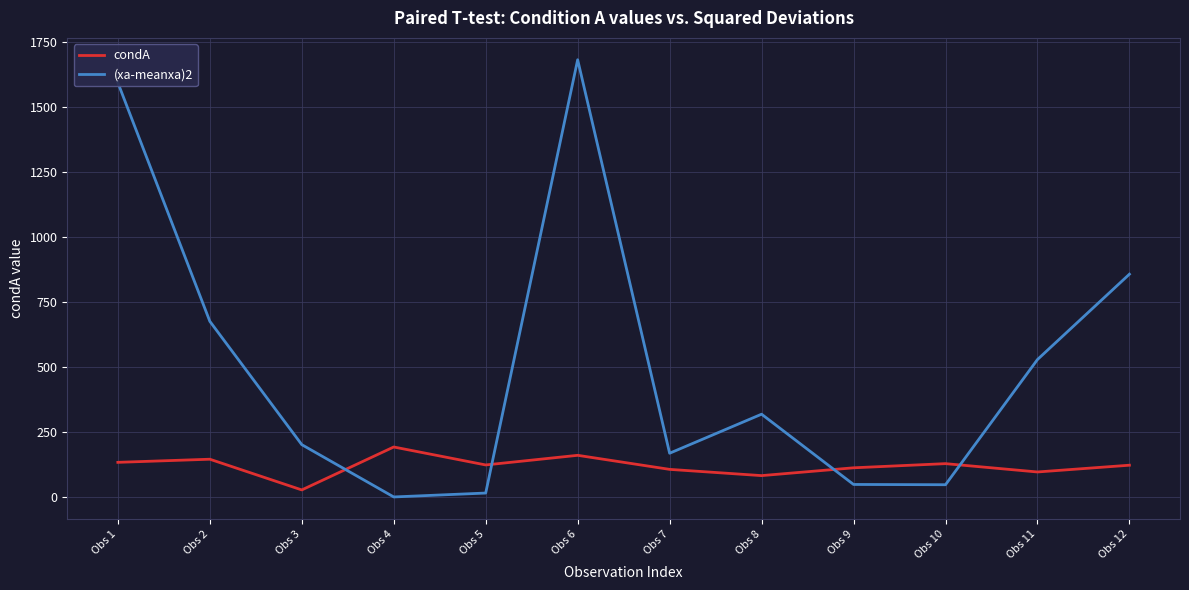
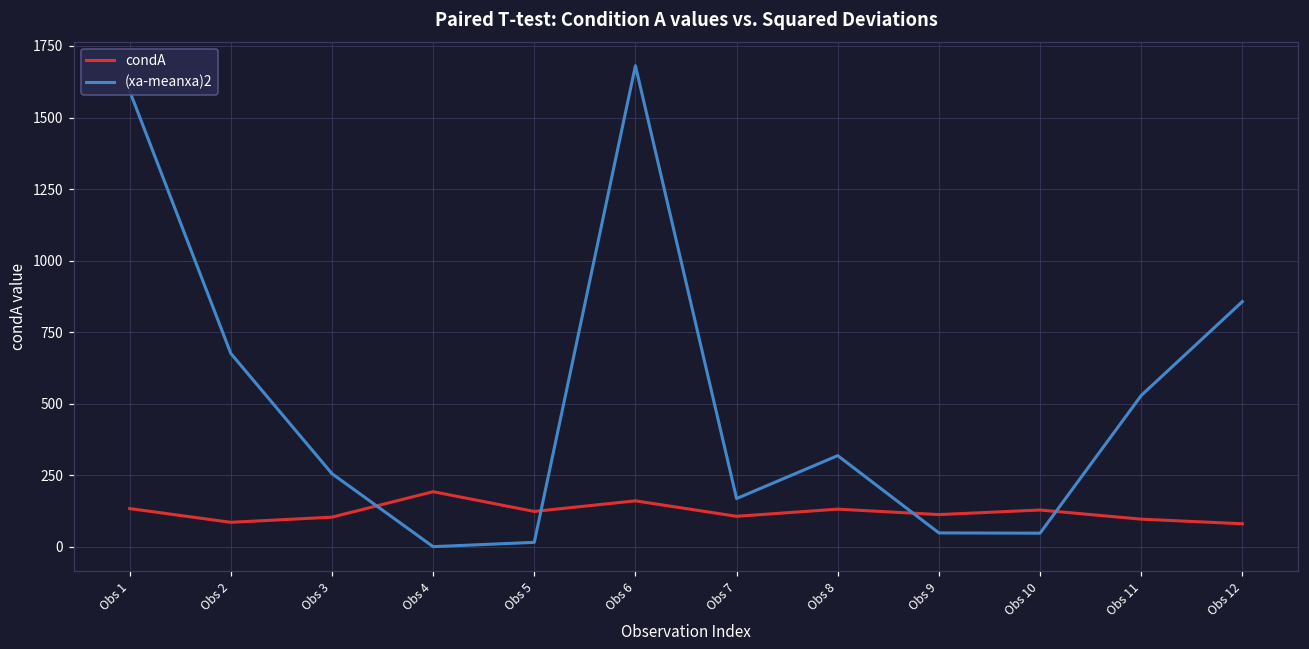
  {
    "condA": {
      "Obs 1": 130,
-     "Obs 2": 150,
-     "Obs 3": 30,
+     "Obs 2": 90,
+     "Obs 3": 100,
      "Obs 4": 190,
      "Obs 5": 120,
      "Obs 6": 160,
      "Obs 7": 110,
-     "Obs 8": 80,
+     "Obs 8": 130,
      "Obs 9": 110,
      "Obs 10": 130,
      "Obs 11": 100,
-     "Obs 12": 120
+     "Obs 12": 80
    },
    "(xa-meanxa)2": {
      "Obs 2": 680,
-     "Obs 3": 200,
+     "Obs 3": 260,
      "Obs 4": 0,
      "Obs 5": 20,
      "Obs 6": 1680,
      "Obs 7": 170,
      "Obs 8": 320,
      "Obs 9": 50,
      "Obs 10": 50,
      "Obs 11": 530,
      "Obs 12": 860
    }
  }
